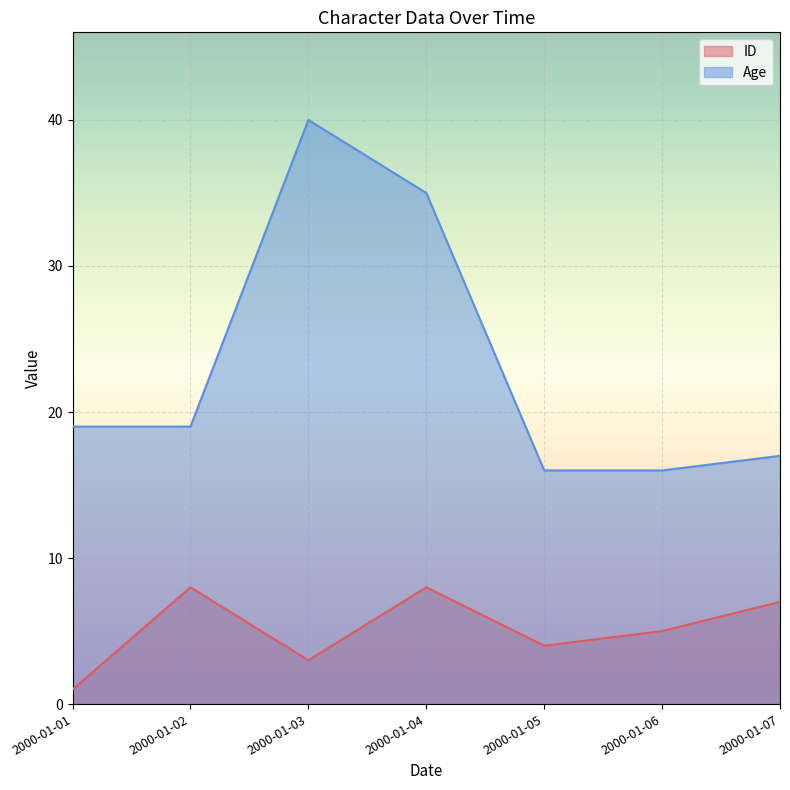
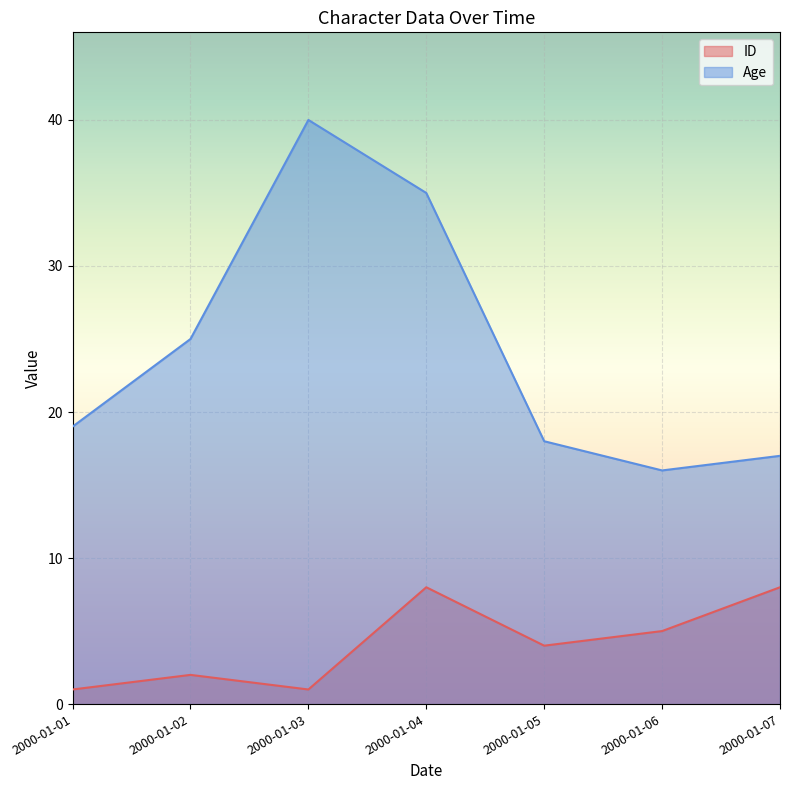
  {
    "ID": {
      "2000-01-01": 1,
-     "2000-01-02": 8,
-     "2000-01-03": 3,
+     "2000-01-02": 2,
+     "2000-01-03": 1,
      "2000-01-04": 8,
      "2000-01-05": 4,
      "2000-01-06": 5,
-     "2000-01-07": 7
+     "2000-01-07": 8
    },
    "Age": {
      "2000-01-01": 19,
-     "2000-01-02": 19,
+     "2000-01-02": 25,
      "2000-01-03": 40,
      "2000-01-04": 35,
-     "2000-01-05": 16,
+     "2000-01-05": 18,
      "2000-01-06": 16,
      "2000-01-07": 17
    }
  }
